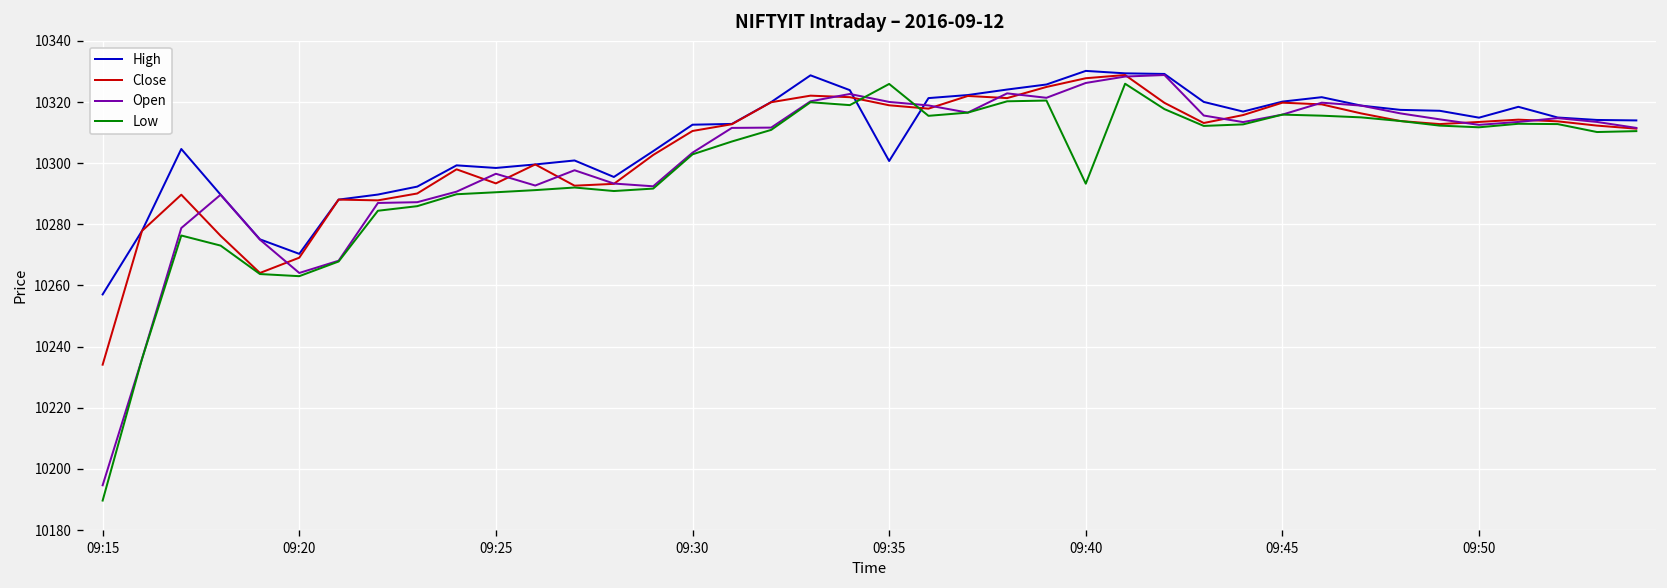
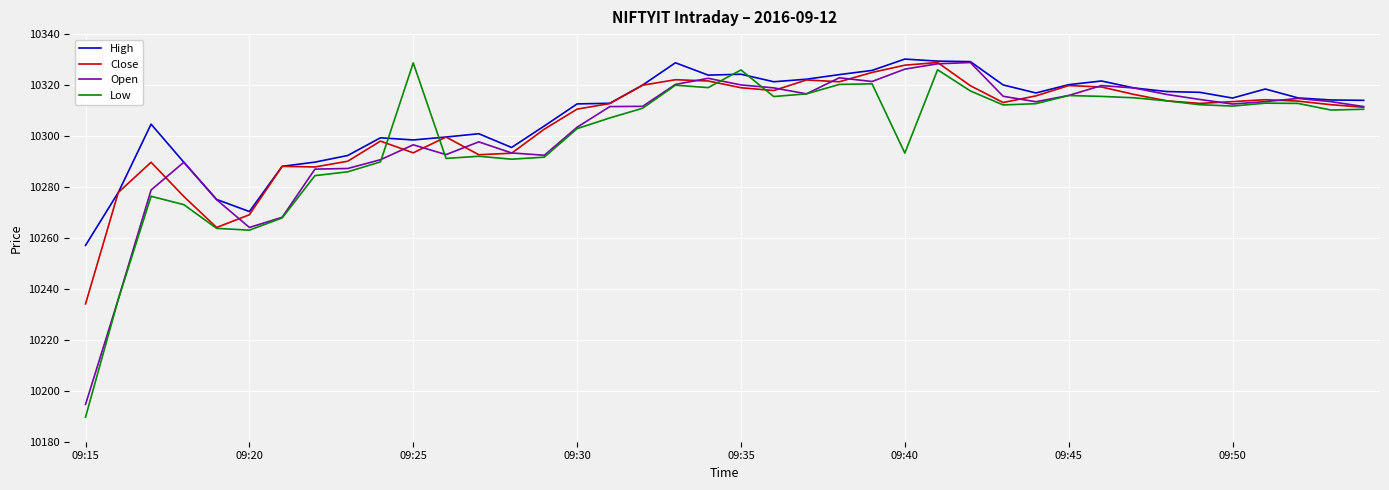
  {
    "High": {
      "09:15": 10257,
      "09:20": 10270,
      "09:25": 10298,
      "09:30": 10313,
-     "09:35": 10301,
+     "09:35": 10324,
      "09:40": 10330,
      "09:50": 10315
    },
    "Close": {
      "09:15": 10234,
      "09:20": 10269,
      "09:25": 10293,
      "09:30": 10311,
      "09:35": 10319,
      "09:40": 10328
    },
    "Open": {
      "09:15": 10195,
      "09:20": 10264,
      "09:25": 10297,
      "09:35": 10320,
      "09:40": 10326
    },
    "Low": {
      "09:15": 10190,
      "09:20": 10263,
-     "09:25": 10291,
+     "09:25": 10329,
      "09:35": 10326,
      "09:40": 10293
    }
  }
